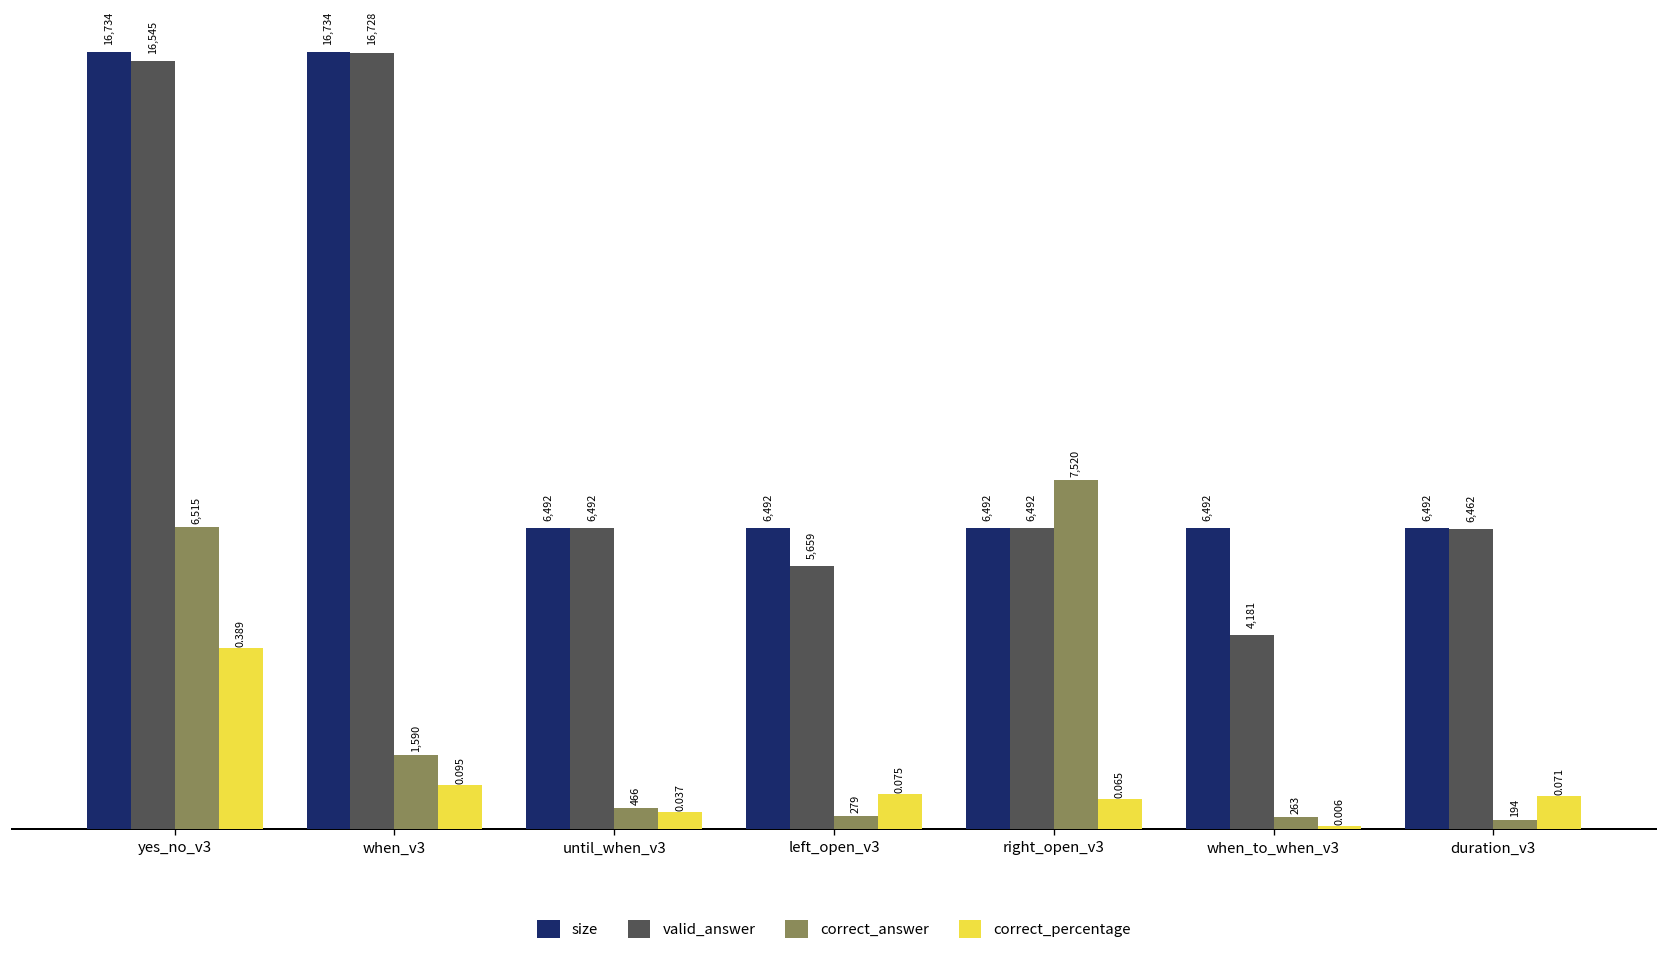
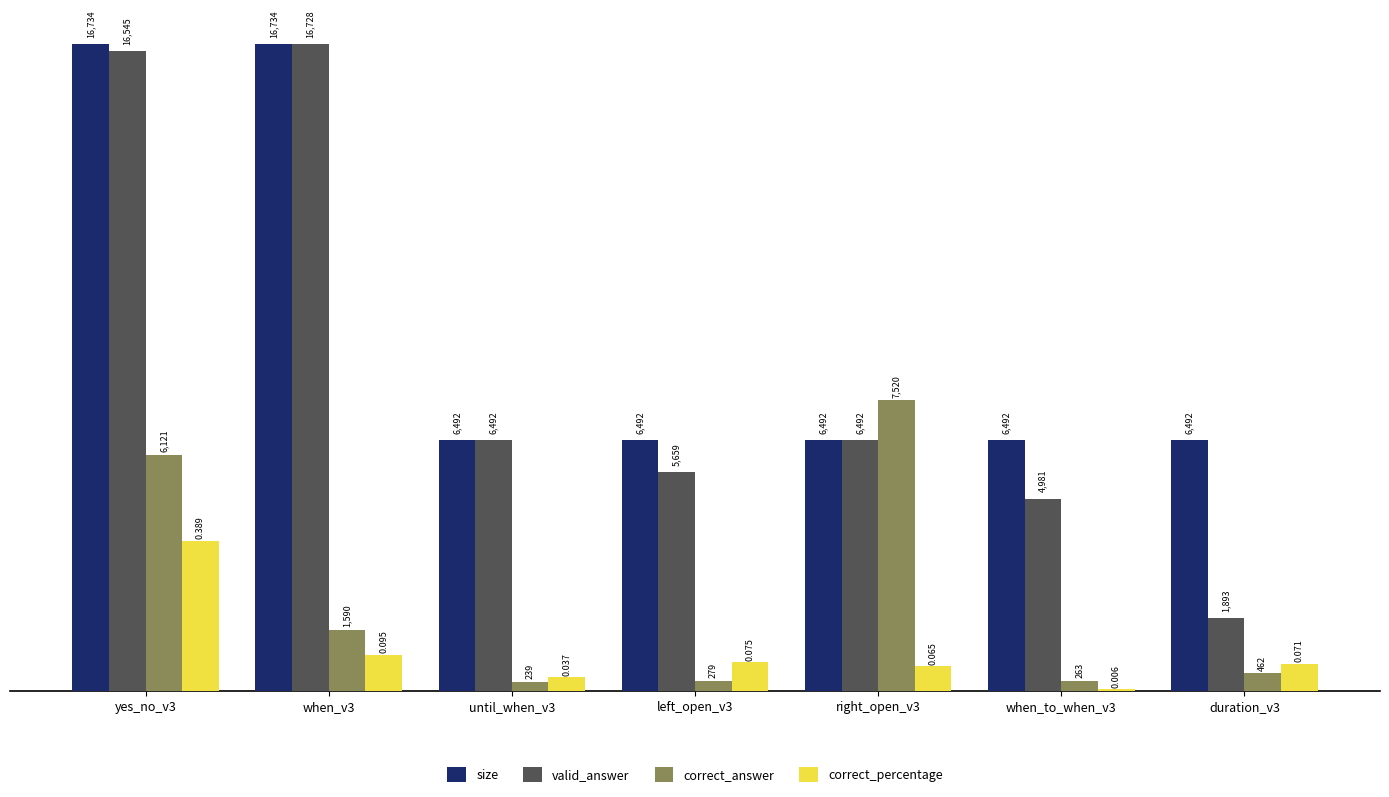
  {
    "size": {
      "yes_no_v3": "16,734",
      "when_v3": "16,734",
      "until_when_v3": "6,492",
      "left_open_v3": "6,492",
      "right_open_v3": "6,492",
      "when_to_when_v3": "6,492",
      "duration_v3": "6,492"
    },
    "valid_answer": {
      "yes_no_v3": "16,545",
      "when_v3": "16,728",
      "until_when_v3": "6,492",
      "left_open_v3": "5,659",
      "right_open_v3": "6,492",
-     "when_to_when_v3": "4,181",
-     "duration_v3": "6,462"
+     "when_to_when_v3": "4,981",
+     "duration_v3": "1,893"
    },
    "correct_answer": {
-     "yes_no_v3": "6,515",
+     "yes_no_v3": "6,121",
      "when_v3": "1,590",
-     "until_when_v3": "466",
+     "until_when_v3": "239",
      "left_open_v3": "279",
      "right_open_v3": "7,520",
      "when_to_when_v3": "263",
-     "duration_v3": "194"
+     "duration_v3": "462"
    }
  }
